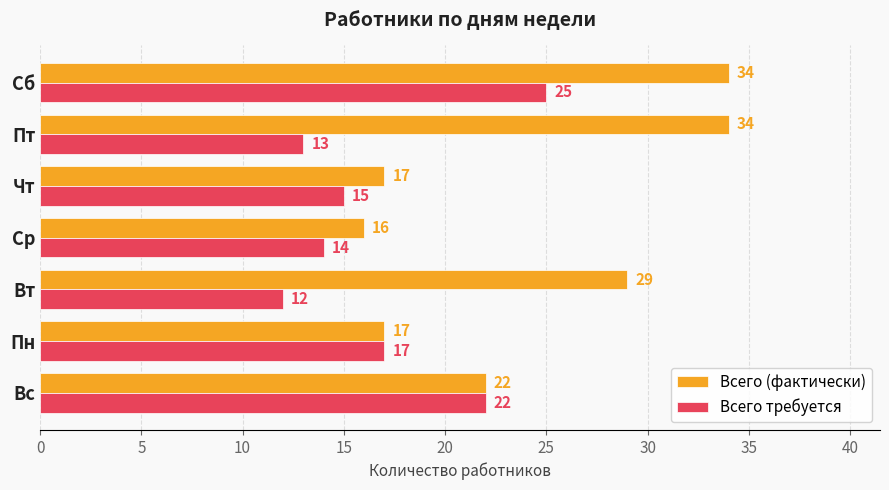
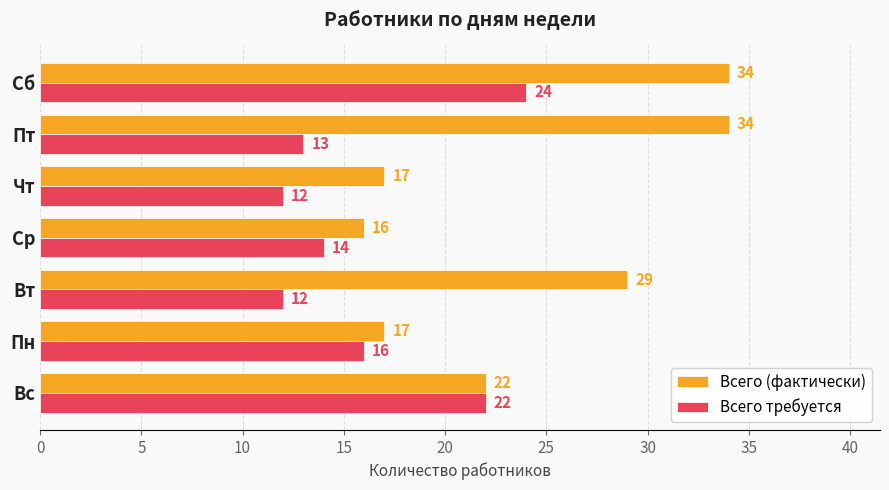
  {
    "Всего (фактически)": {
      "Сб": 34,
      "Пт": 34,
      "Чт": 17,
      "Ср": 16,
      "Вт": 29,
      "Пн": 17,
      "Вс": 22
    },
    "Всего требуется": {
-     "Сб": 25,
+     "Сб": 24,
      "Пт": 13,
-     "Чт": 15,
+     "Чт": 12,
      "Ср": 14,
      "Вт": 12,
-     "Пн": 17,
+     "Пн": 16,
      "Вс": 22
    }
  }
